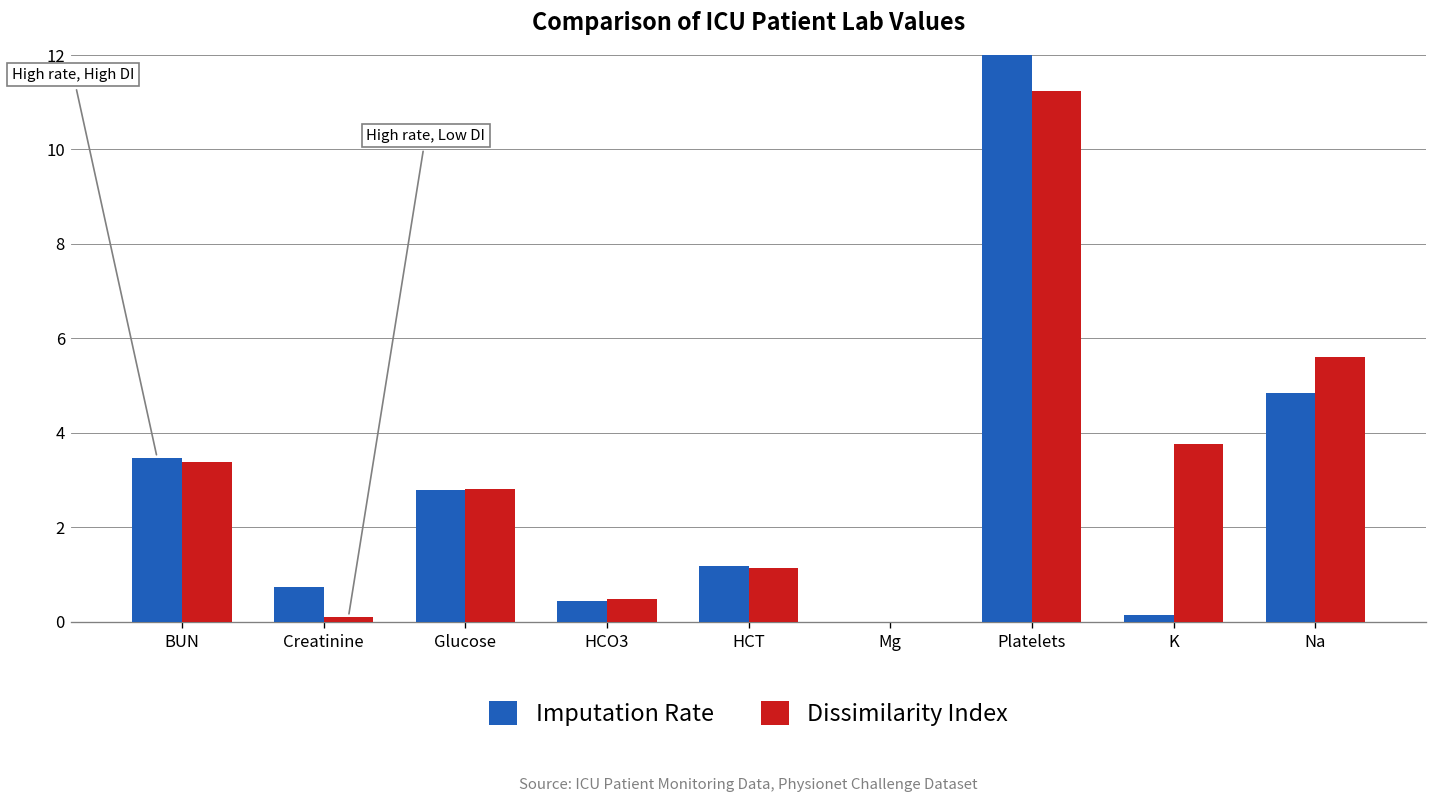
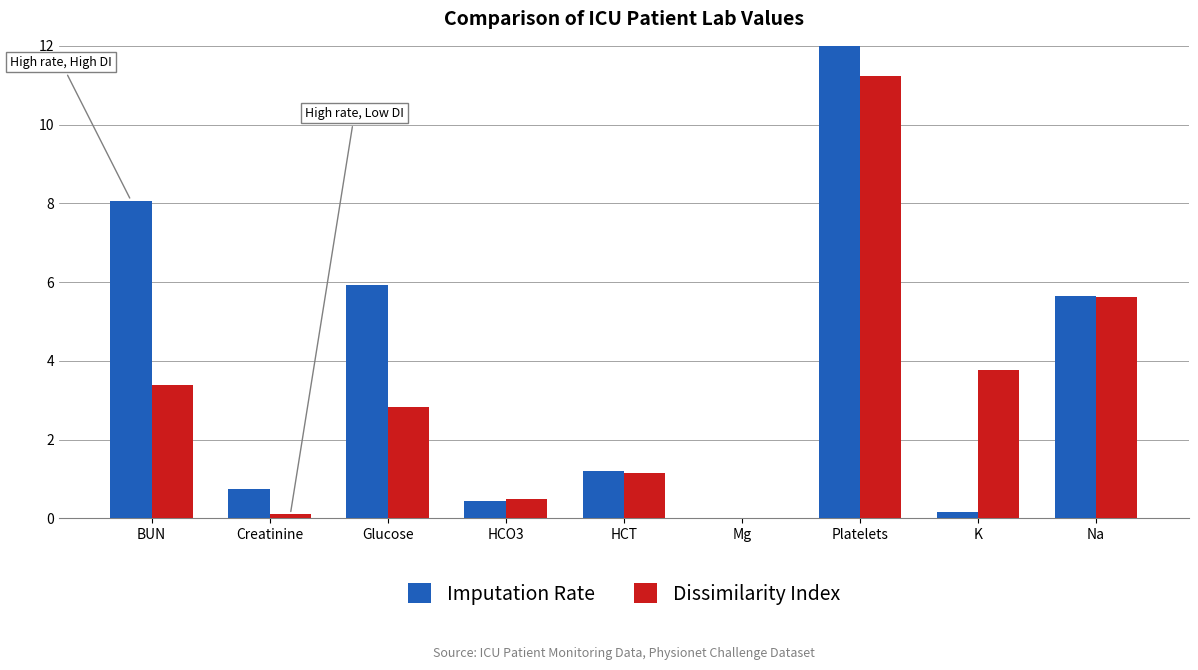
  {
    "Imputation Rate": {
-     "BUN": 3.5,
+     "BUN": 8.1,
      "Creatinine": 0.7,
-     "Glucose": 2.8,
+     "Glucose": 5.9,
      "HCO3": 0.4,
      "HCT": 1.2,
      "Platelets": 12.0,
      "K": 0.1,
-     "Na": 4.8
+     "Na": 5.7
    },
    "Dissimilarity Index": {
      "BUN": 3.4,
      "Creatinine": 0.1,
      "Glucose": 2.8,
      "HCO3": 0.5,
      "HCT": 1.1,
      "Mg": 0.0,
      "Platelets": 11.2,
      "K": 3.8,
      "Na": 5.6
    }
  }
